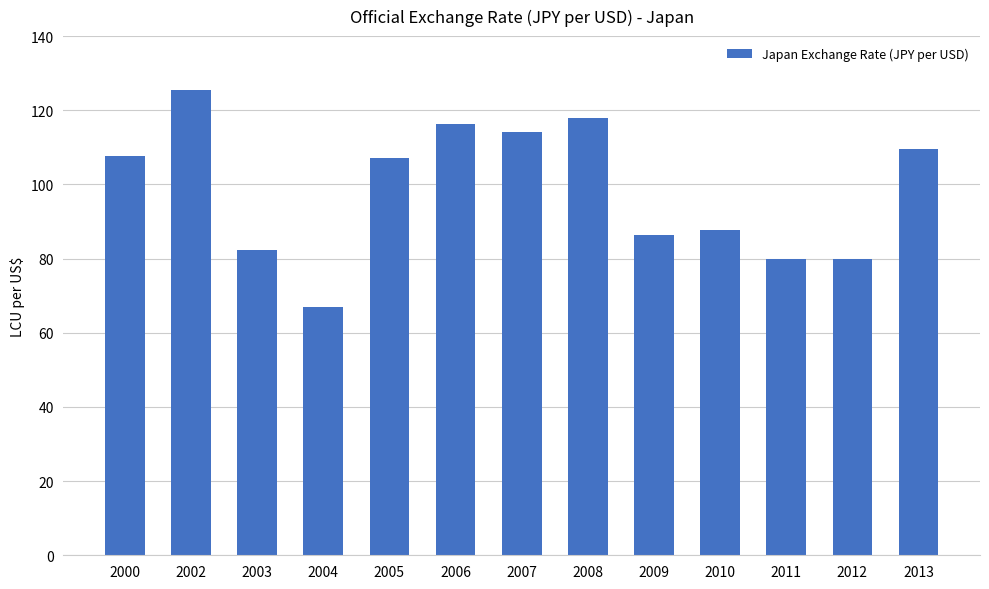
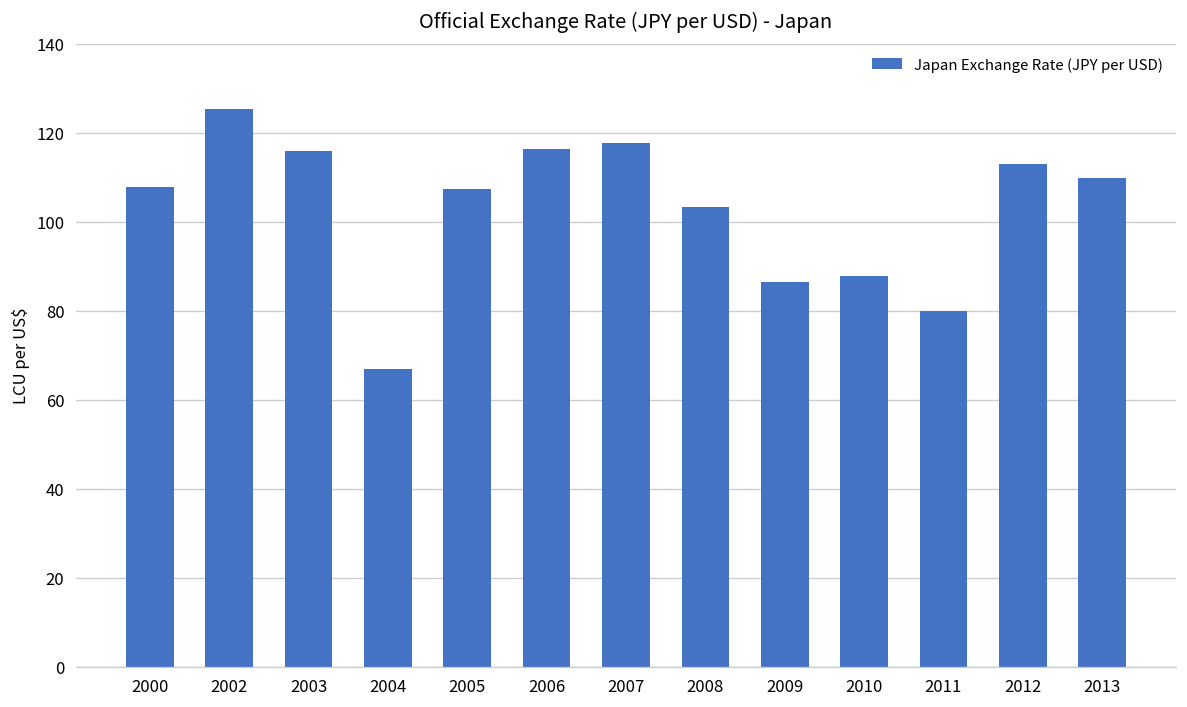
  {
    "2000": 108,
    "2002": 125,
-   "2003": 82,
+   "2003": 116,
    "2004": 67,
    "2005": 107,
    "2006": 116,
-   "2007": 114,
-   "2008": 118,
+   "2007": 118,
+   "2008": 103,
    "2009": 86,
    "2010": 88,
    "2011": 80,
-   "2012": 80,
+   "2012": 113,
    "2013": 110
  }
